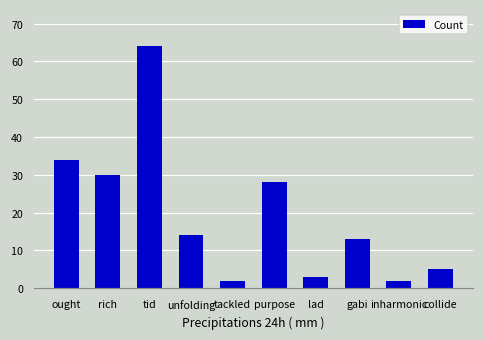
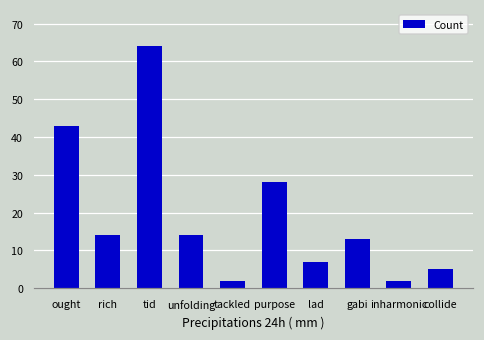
  {
-   "ought": 34,
-   "rich": 30,
+   "ought": 43,
+   "rich": 14,
    "tid": 64,
    "unfolding": 14,
    "tackled": 2,
    "purpose": 28,
-   "lad": 3,
+   "lad": 7,
    "gabi": 13,
    "inharmonic": 2,
    "collide": 5
  }
